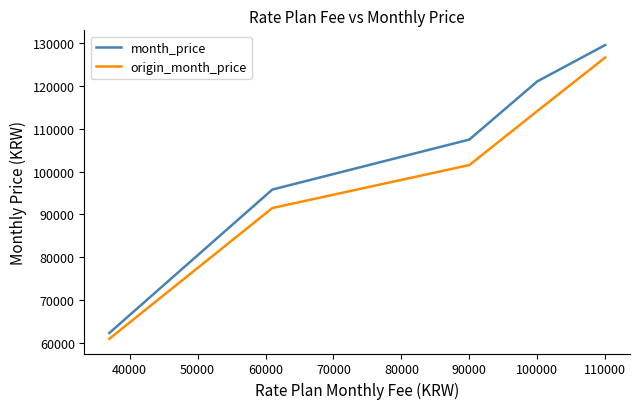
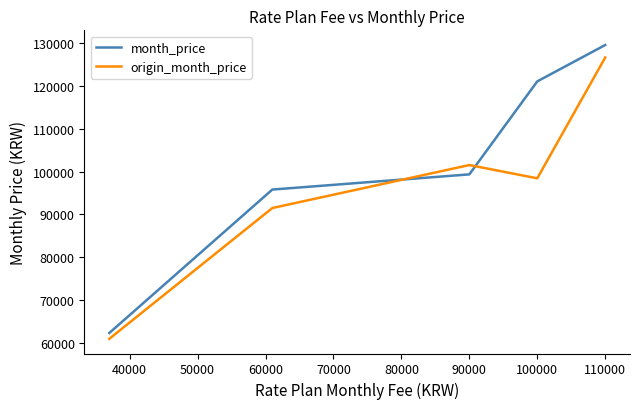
  {
    "month_price": {
-     "90000": 107000,
+     "90000": 99000,
      "100000": 121000,
      "110000": 130000
    },
    "origin_month_price": {
      "90000": 102000,
-     "100000": 114000,
+     "100000": 98000,
      "110000": 127000
    }
  }
